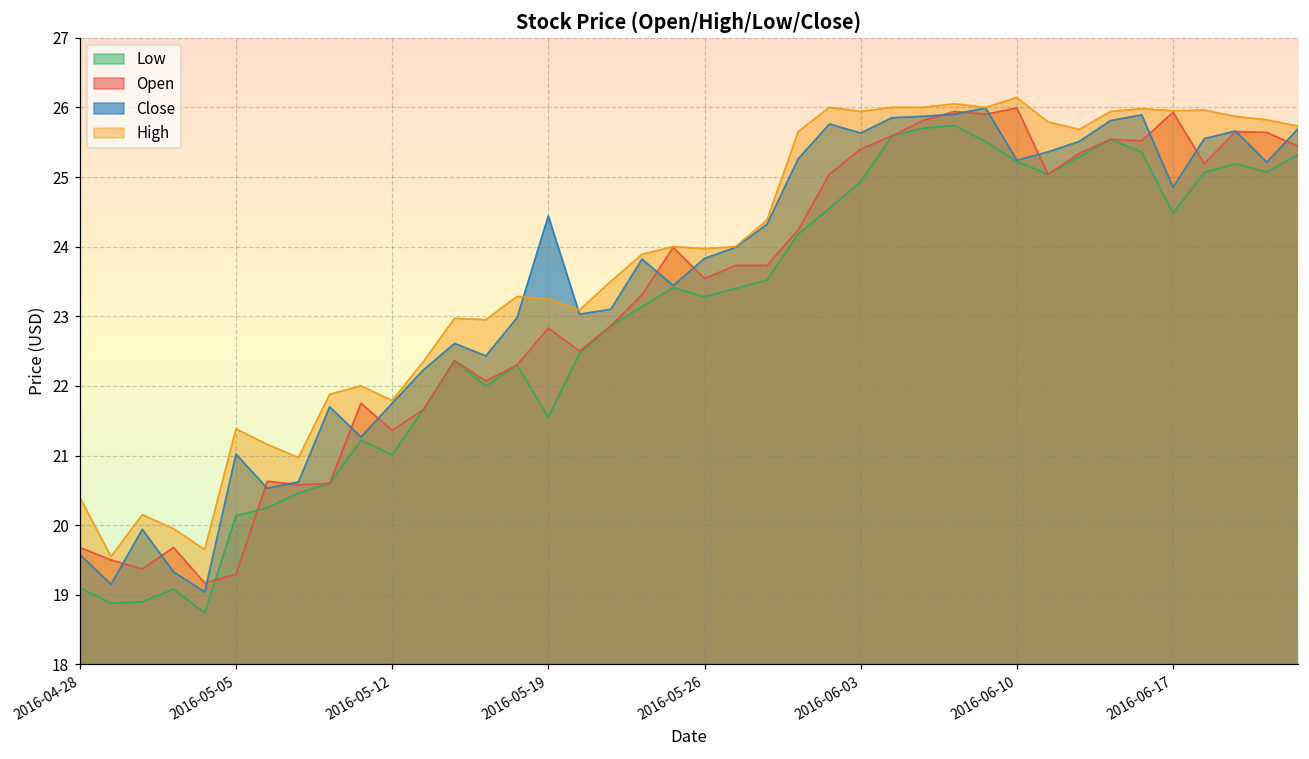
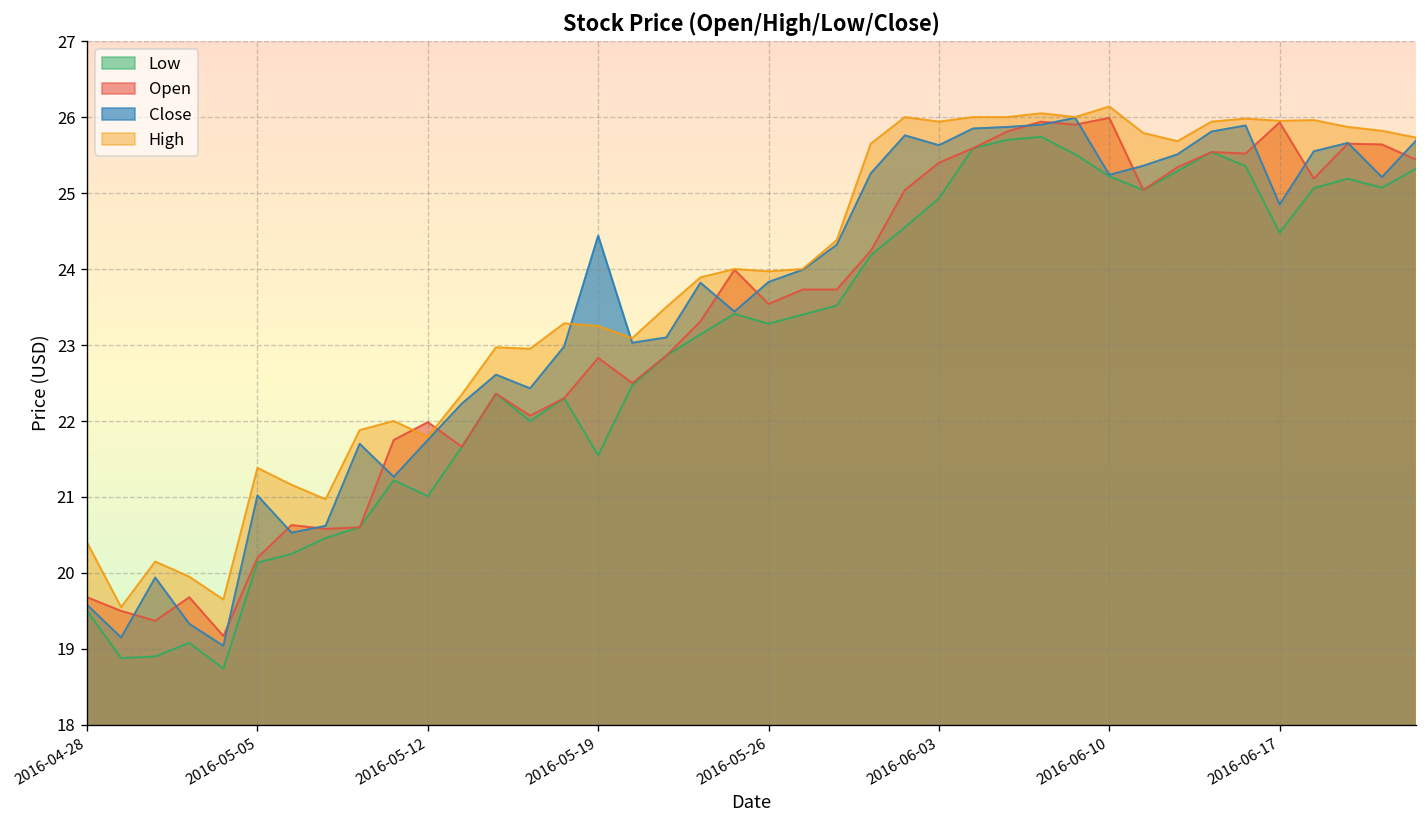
  {
    "Low": {
-     "2016-04-28": 19.1,
+     "2016-04-28": 19.5,
      "2016-05-05": 20.1,
      "2016-05-12": 21.0,
      "2016-05-19": 21.6,
      "2016-05-26": 23.3,
      "2016-06-03": 24.9,
      "2016-06-17": 24.5
    },
    "Open": {
      "2016-04-28": 19.7,
-     "2016-05-05": 19.3,
-     "2016-05-12": 21.4,
+     "2016-05-05": 20.2,
+     "2016-05-12": 22.0,
      "2016-05-19": 22.8,
      "2016-05-26": 23.5,
      "2016-06-03": 25.4,
      "2016-06-10": 26.0
    },
    "Close": {
      "2016-04-28": 19.6,
      "2016-05-05": 21.0,
      "2016-05-12": 21.8,
      "2016-05-19": 24.4,
      "2016-05-26": 23.8,
      "2016-06-03": 25.6,
      "2016-06-17": 24.9
    },
    "High": {
      "2016-04-28": 20.4,
      "2016-05-05": 21.4,
      "2016-05-12": 21.8,
      "2016-05-19": 23.3,
      "2016-05-26": 24.0,
      "2016-06-03": 25.9,
      "2016-06-10": 26.1
    }
  }
